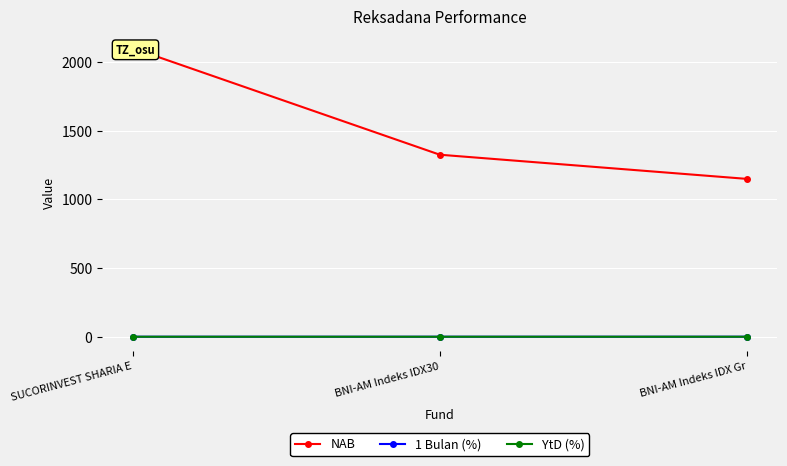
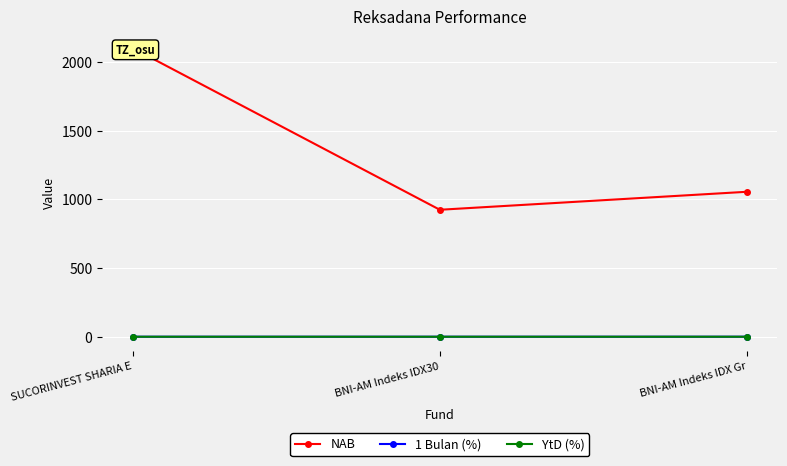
  {
    "NAB": {
-     "BNI-AM Indeks IDX30": 1330,
-     "BNI-AM Indeks IDX Gr": 1150
+     "BNI-AM Indeks IDX30": 930,
+     "BNI-AM Indeks IDX Gr": 1060
    },
    "YtD (%)": {
      "SUCORINVEST SHARIA E": 0,
      "BNI-AM Indeks IDX30": 0,
      "BNI-AM Indeks IDX Gr": 0
    }
  }
